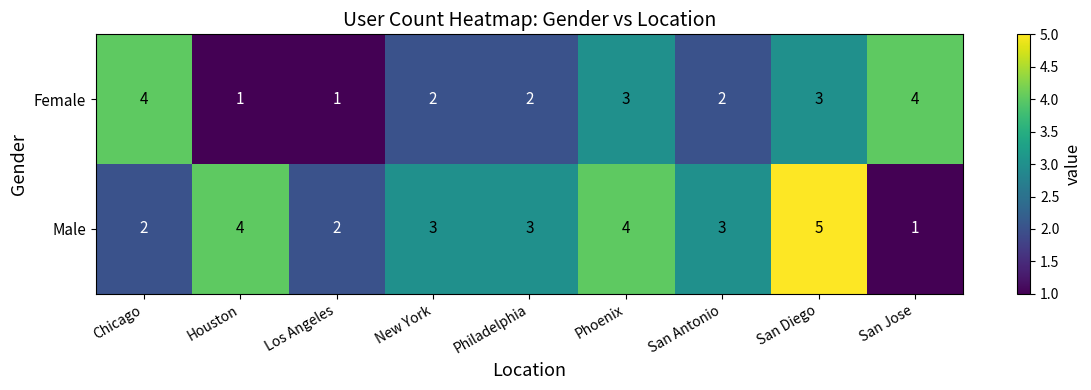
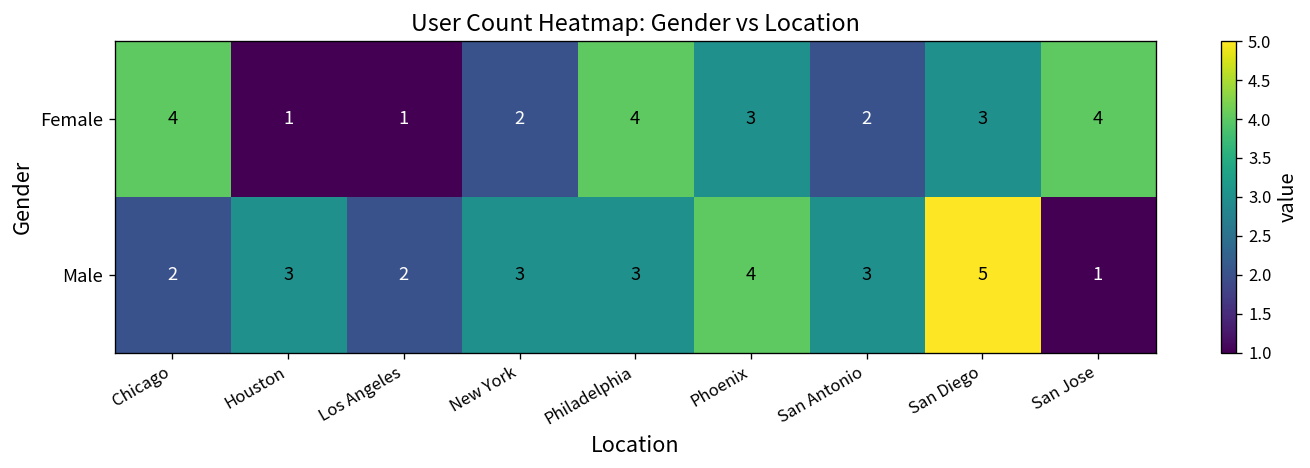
  {
    "Female": {
      "Chicago": 4,
      "Houston": 1,
      "Los Angeles": 1,
      "New York": 2,
-     "Philadelphia": 2,
+     "Philadelphia": 4,
      "Phoenix": 3,
      "San Antonio": 2,
      "San Diego": 3,
      "San Jose": 4
    },
    "Male": {
      "Chicago": 2,
-     "Houston": 4,
+     "Houston": 3,
      "Los Angeles": 2,
      "New York": 3,
      "Philadelphia": 3,
      "Phoenix": 4,
      "San Antonio": 3,
      "San Diego": 5,
      "San Jose": 1
    }
  }
